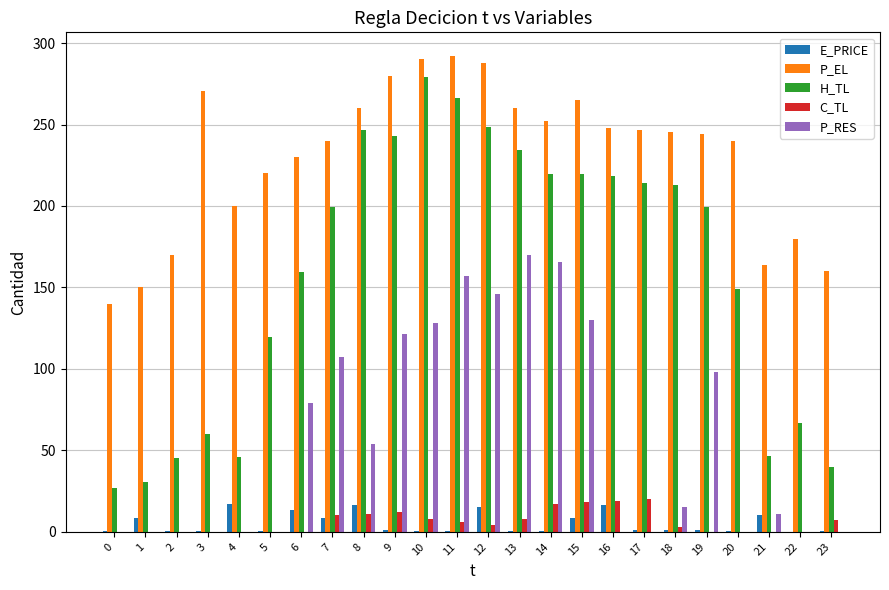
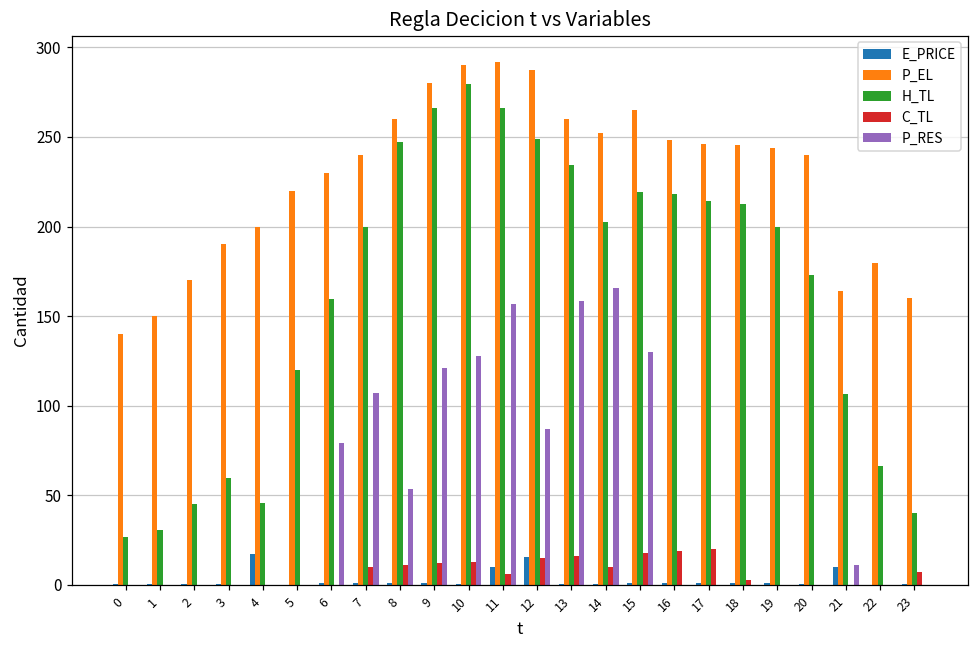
  {
    "E_PRICE": {
-     "1": 9,
+     "1": 0,
      "4": 17,
-     "6": 13,
-     "7": 9,
-     "8": 17,
-     "11": 1,
+     "6": 1,
+     "7": 1,
+     "8": 1,
+     "11": 10,
      "12": 15,
-     "15": 8,
-     "16": 17,
+     "15": 1,
+     "16": 1,
      "21": 10
    },
    "P_EL": {
      "0": 140,
      "1": 150,
      "2": 170,
-     "3": 271,
+     "3": 190,
      "4": 200,
      "5": 220,
      "6": 230,
      "7": 240,
      "8": 260,
      "9": 280,
      "10": 290,
      "11": 292,
      "12": 288,
      "13": 260,
      "14": 252,
      "15": 265,
      "16": 248,
      "17": 246,
      "18": 246,
      "19": 244,
      "20": 240,
      "21": 164,
      "22": 180,
      "23": 160
    },
    "H_TL": {
      "0": 27,
      "1": 31,
      "2": 45,
      "3": 60,
      "4": 46,
      "5": 120,
      "6": 160,
      "7": 200,
      "8": 247,
-     "9": 243,
+     "9": 266,
      "10": 279,
      "11": 266,
      "12": 249,
      "13": 234,
-     "14": 219,
+     "14": 202,
      "15": 219,
      "16": 218,
      "17": 214,
      "18": 213,
      "19": 200,
-     "20": 149,
-     "21": 47,
+     "20": 173,
+     "21": 106,
      "22": 67,
      "23": 40
    },
    "C_TL": {
      "0": 0,
      "1": 0,
      "2": 0,
      "3": 0,
      "4": 0,
      "5": 0,
      "6": 0,
      "7": 10,
      "8": 11,
      "9": 12,
-     "10": 8,
+     "10": 13,
      "11": 6,
-     "12": 4,
-     "13": 8,
-     "14": 17,
+     "12": 15,
+     "13": 16,
+     "14": 10,
      "15": 18,
      "16": 19,
      "17": 20,
      "18": 3,
      "19": 0,
      "20": 0,
      "21": 0,
      "22": 0,
      "23": 7
    },
    "P_RES": {
      "0": 0,
      "1": 0,
      "2": 0,
      "3": 0,
      "4": 0,
      "5": 0,
      "6": 79,
      "7": 107,
      "8": 54,
      "9": 121,
      "10": 128,
      "11": 157,
-     "12": 146,
-     "13": 170,
+     "12": 87,
+     "13": 158,
      "14": 166,
      "15": 130,
      "16": 0,
      "17": 0,
-     "18": 15,
-     "19": 98,
+     "18": 0,
+     "19": 0,
      "20": 0,
      "21": 11,
      "22": 0,
      "23": 0
    }
  }
